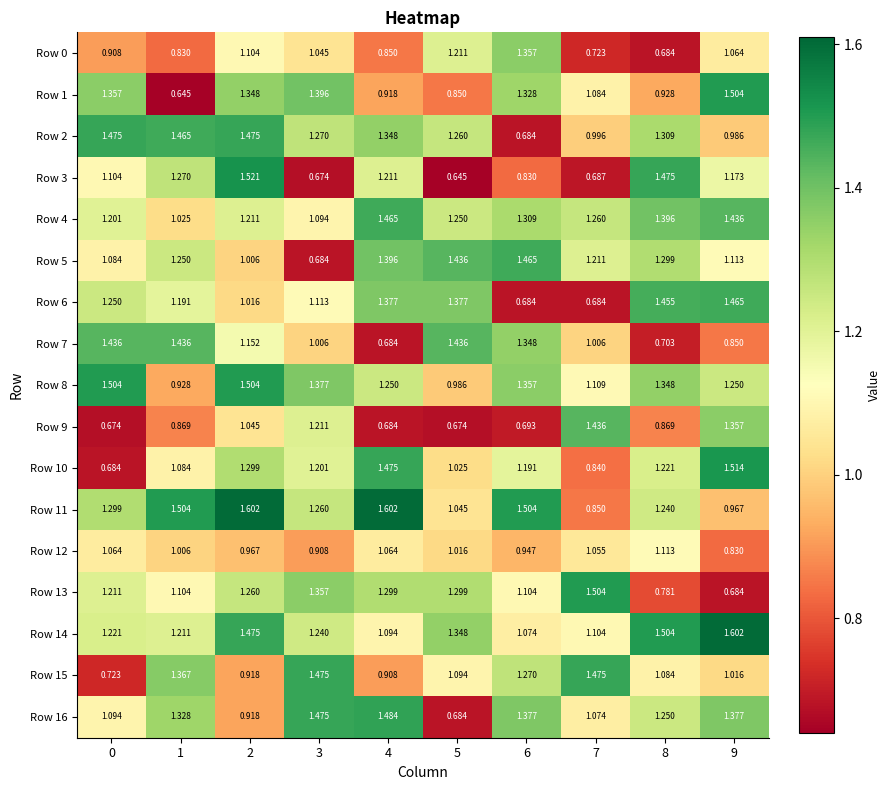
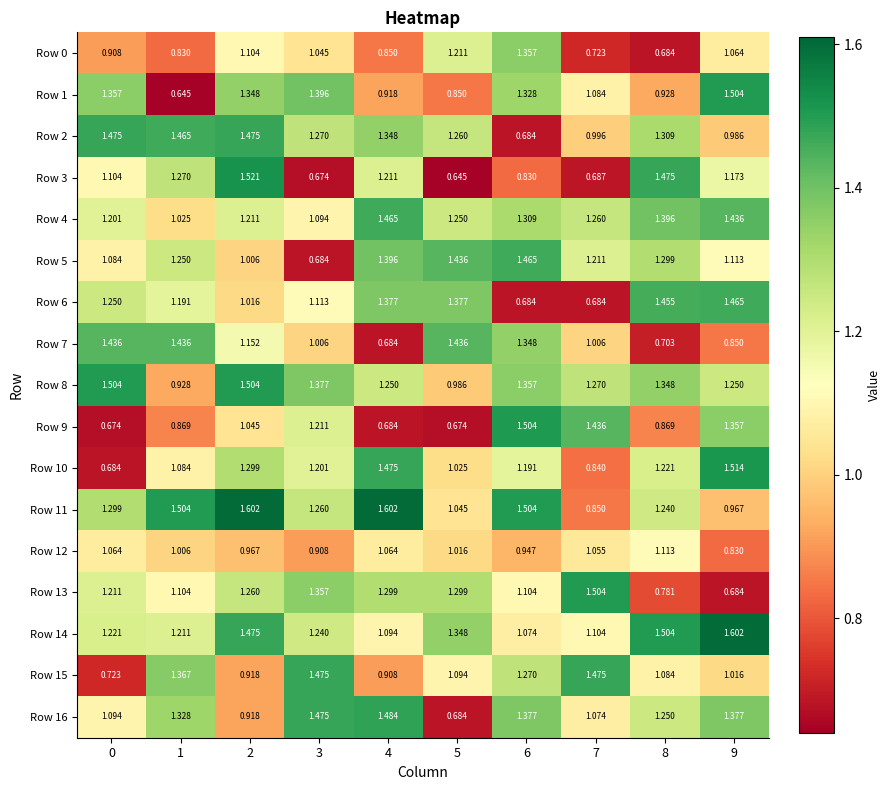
  {
    "Row 0": {
      "0": 0.908,
      "1": 0.830,
      "2": 1.104,
      "3": 1.045,
      "4": 0.850,
      "5": 1.211,
      "6": 1.357,
      "7": 0.723,
      "8": 0.684,
      "9": 1.064
    },
    "Row 1": {
      "0": 1.357,
      "1": 0.645,
      "2": 1.348,
      "3": 1.396,
      "4": 0.918,
      "5": 0.850,
      "6": 1.328,
      "7": 1.084,
      "8": 0.928,
      "9": 1.504
    },
    "Row 2": {
      "0": 1.475,
      "1": 1.465,
      "2": 1.475,
      "3": 1.270,
      "4": 1.348,
      "5": 1.260,
      "6": 0.684,
      "7": 0.996,
      "8": 1.309,
      "9": 0.986
    },
    "Row 3": {
      "0": 1.104,
      "1": 1.270,
      "2": 1.521,
      "3": 0.674,
      "4": 1.211,
      "5": 0.645,
      "6": 0.830,
      "7": 0.687,
      "8": 1.475,
      "9": 1.173
    },
    "Row 4": {
      "0": 1.201,
      "1": 1.025,
      "2": 1.211,
      "3": 1.094,
      "4": 1.465,
      "5": 1.250,
      "6": 1.309,
      "7": 1.260,
      "8": 1.396,
      "9": 1.436
    },
    "Row 5": {
      "0": 1.084,
      "1": 1.250,
      "2": 1.006,
      "3": 0.684,
      "4": 1.396,
      "5": 1.436,
      "6": 1.465,
      "7": 1.211,
      "8": 1.299,
      "9": 1.113
    },
    "Row 6": {
      "0": 1.250,
      "1": 1.191,
      "2": 1.016,
      "3": 1.113,
      "4": 1.377,
      "5": 1.377,
      "6": 0.684,
      "7": 0.684,
      "8": 1.455,
      "9": 1.465
    },
    "Row 7": {
      "0": 1.436,
      "1": 1.436,
      "2": 1.152,
      "3": 1.006,
      "4": 0.684,
      "5": 1.436,
      "6": 1.348,
      "7": 1.006,
      "8": 0.703,
      "9": 0.850
    },
    "Row 8": {
      "0": 1.504,
      "1": 0.928,
      "2": 1.504,
      "3": 1.377,
      "4": 1.250,
      "5": 0.986,
      "6": 1.357,
-     "7": 1.109,
+     "7": 1.270,
      "8": 1.348,
      "9": 1.250
    },
    "Row 9": {
      "0": 0.674,
      "1": 0.869,
      "2": 1.045,
      "3": 1.211,
      "4": 0.684,
      "5": 0.674,
-     "6": 0.693,
+     "6": 1.504,
      "7": 1.436,
      "8": 0.869,
      "9": 1.357
    },
    "Row 10": {
      "0": 0.684,
      "1": 1.084,
      "2": 1.299,
      "3": 1.201,
      "4": 1.475,
      "5": 1.025,
      "6": 1.191,
      "7": 0.840,
      "8": 1.221,
      "9": 1.514
    },
    "Row 11": {
      "0": 1.299,
      "1": 1.504,
      "2": 1.602,
      "3": 1.260,
      "4": 1.602,
      "5": 1.045,
      "6": 1.504,
      "7": 0.850,
      "8": 1.240,
      "9": 0.967
    },
    "Row 12": {
      "0": 1.064,
      "1": 1.006,
      "2": 0.967,
      "3": 0.908,
      "4": 1.064,
      "5": 1.016,
      "6": 0.947,
      "7": 1.055,
      "8": 1.113,
      "9": 0.830
    },
    "Row 13": {
      "0": 1.211,
      "1": 1.104,
      "2": 1.260,
      "3": 1.357,
      "4": 1.299,
      "5": 1.299,
      "6": 1.104,
      "7": 1.504,
      "8": 0.781,
      "9": 0.684
    },
    "Row 14": {
      "0": 1.221,
      "1": 1.211,
      "2": 1.475,
      "3": 1.240,
      "4": 1.094,
      "5": 1.348,
      "6": 1.074,
      "7": 1.104,
      "8": 1.504,
      "9": 1.602
    },
    "Row 15": {
      "0": 0.723,
      "1": 1.367,
      "2": 0.918,
      "3": 1.475,
      "4": 0.908,
      "5": 1.094,
      "6": 1.270,
      "7": 1.475,
      "8": 1.084,
      "9": 1.016
    },
    "Row 16": {
      "0": 1.094,
      "1": 1.328,
      "2": 0.918,
      "3": 1.475,
      "4": 1.484,
      "5": 0.684,
      "6": 1.377,
      "7": 1.074,
      "8": 1.250,
      "9": 1.377
    }
  }
